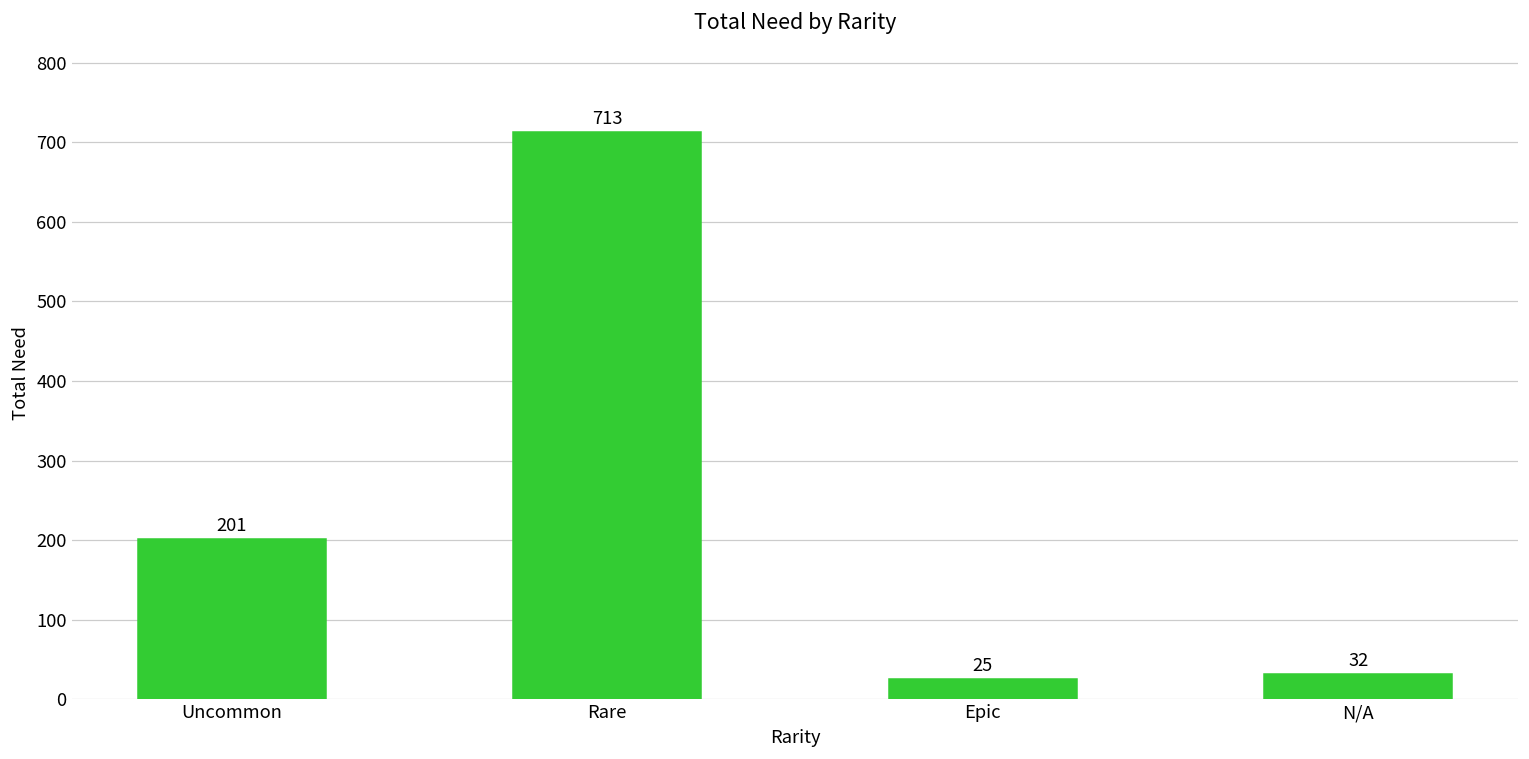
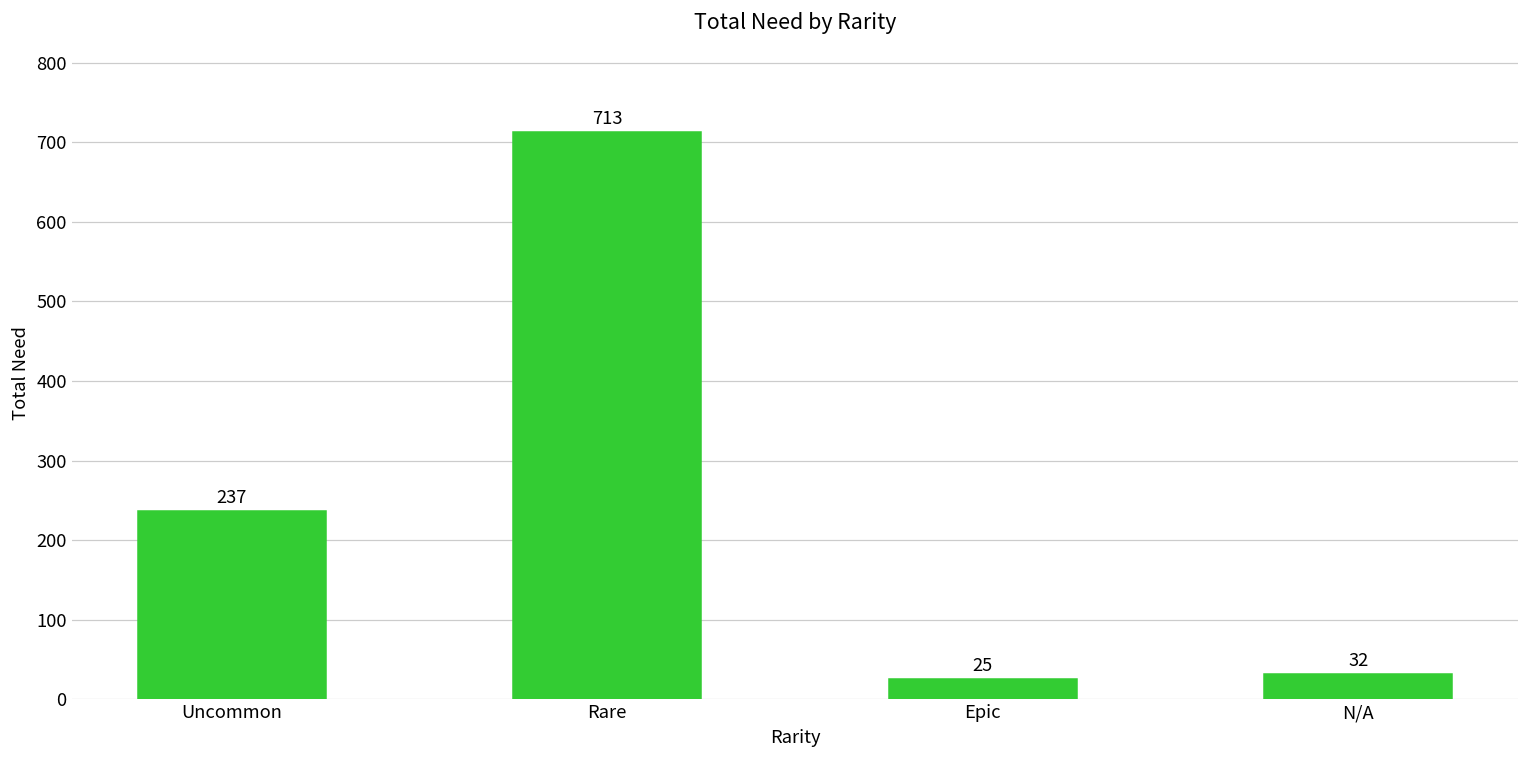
  {
-   "Uncommon": 201,
+   "Uncommon": 237,
    "Rare": 713,
    "Epic": 25,
    "N/A": 32
  }
